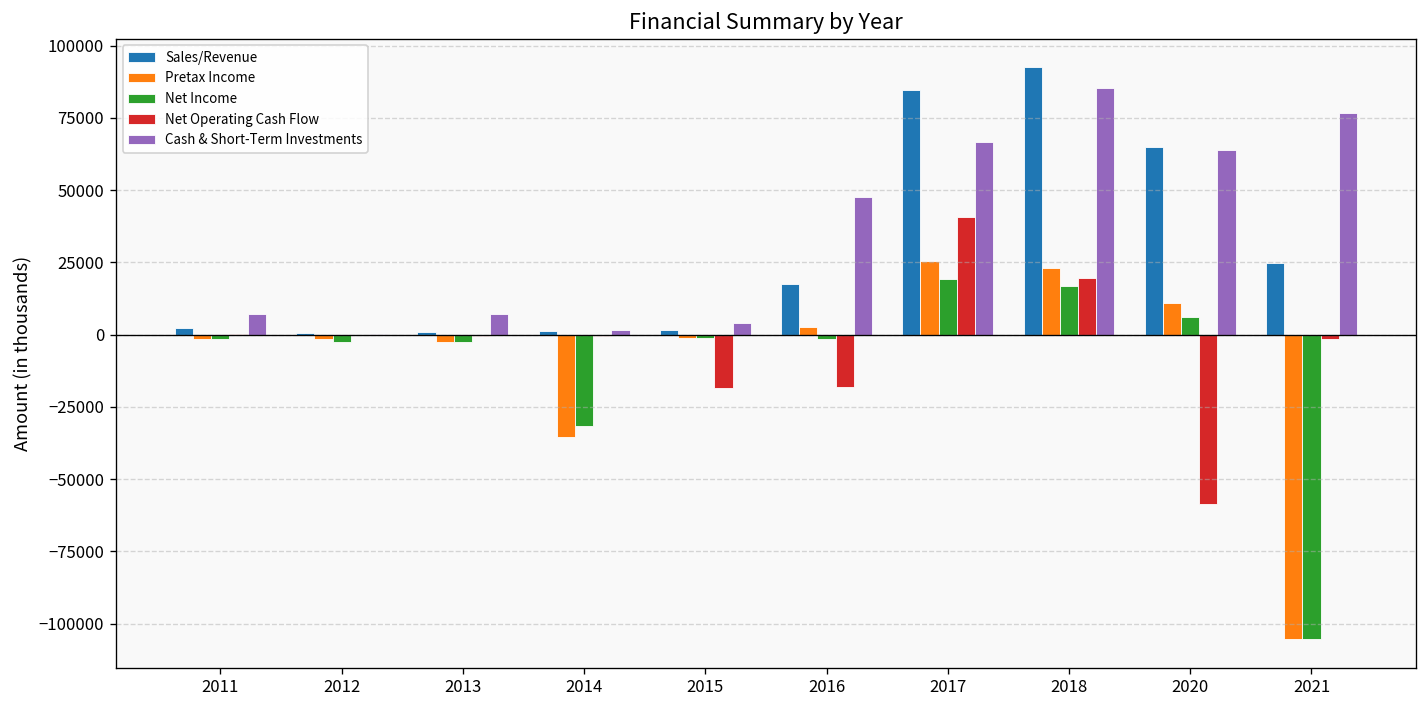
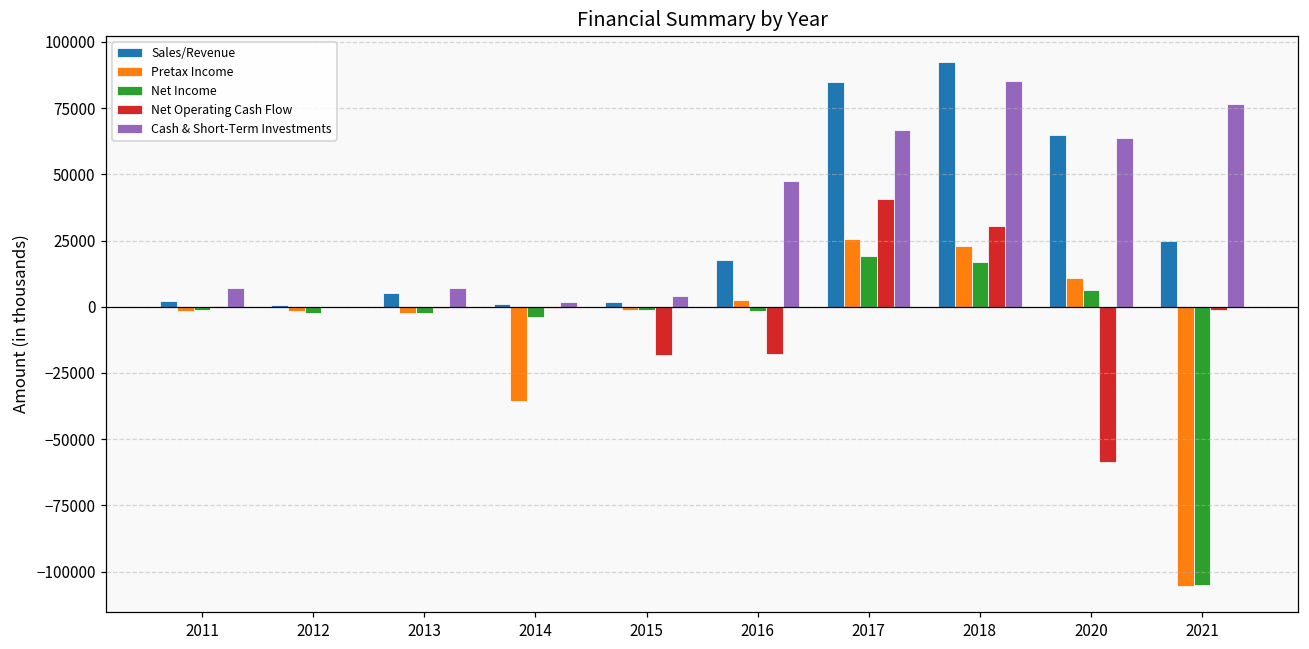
  {
    "Sales/Revenue": {
      "2011": 2000,
-     "2013": 1000,
+     "2013": 5000,
      "2014": 1000,
      "2015": 2000,
      "2016": 18000,
      "2017": 85000,
      "2018": 92000,
      "2020": 65000,
      "2021": 25000
    },
    "Pretax Income": {
      "2011": -2000,
      "2012": -2000,
      "2013": -3000,
      "2014": -35000,
      "2015": -1000,
      "2016": 3000,
      "2017": 26000,
      "2018": 23000,
      "2020": 11000,
      "2021": -105000
    },
    "Net Income": {
      "2011": -1000,
      "2012": -2000,
      "2013": -2000,
-     "2014": -32000,
+     "2014": -4000,
      "2015": -1000,
      "2016": -1000,
      "2017": 19000,
      "2018": 17000,
      "2020": 6000,
      "2021": -105000
    },
    "Net Operating Cash Flow": {
      "2015": -18000,
      "2016": -18000,
      "2017": 41000,
-     "2018": 20000,
+     "2018": 30000,
      "2020": -59000,
      "2021": -1000
    },
    "Cash & Short-Term Investments": {
      "2011": 7000,
      "2013": 7000,
      "2014": 2000,
      "2015": 4000,
      "2016": 48000,
      "2017": 67000,
      "2018": 85000,
      "2020": 64000,
      "2021": 77000
    }
  }
